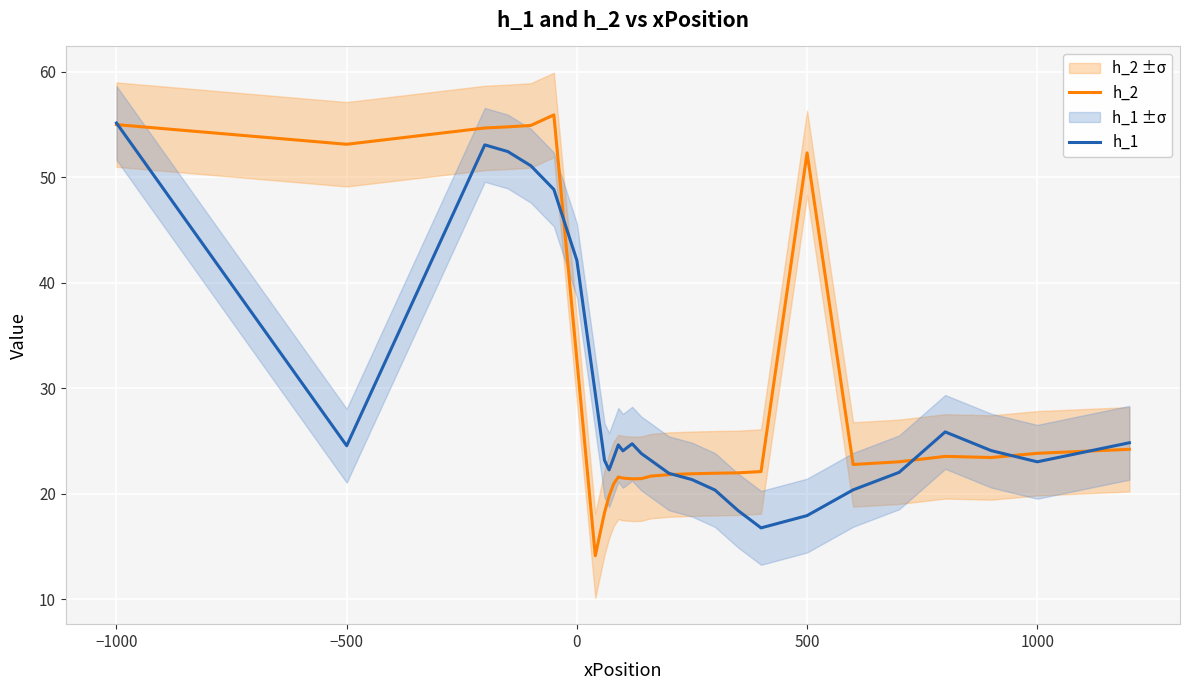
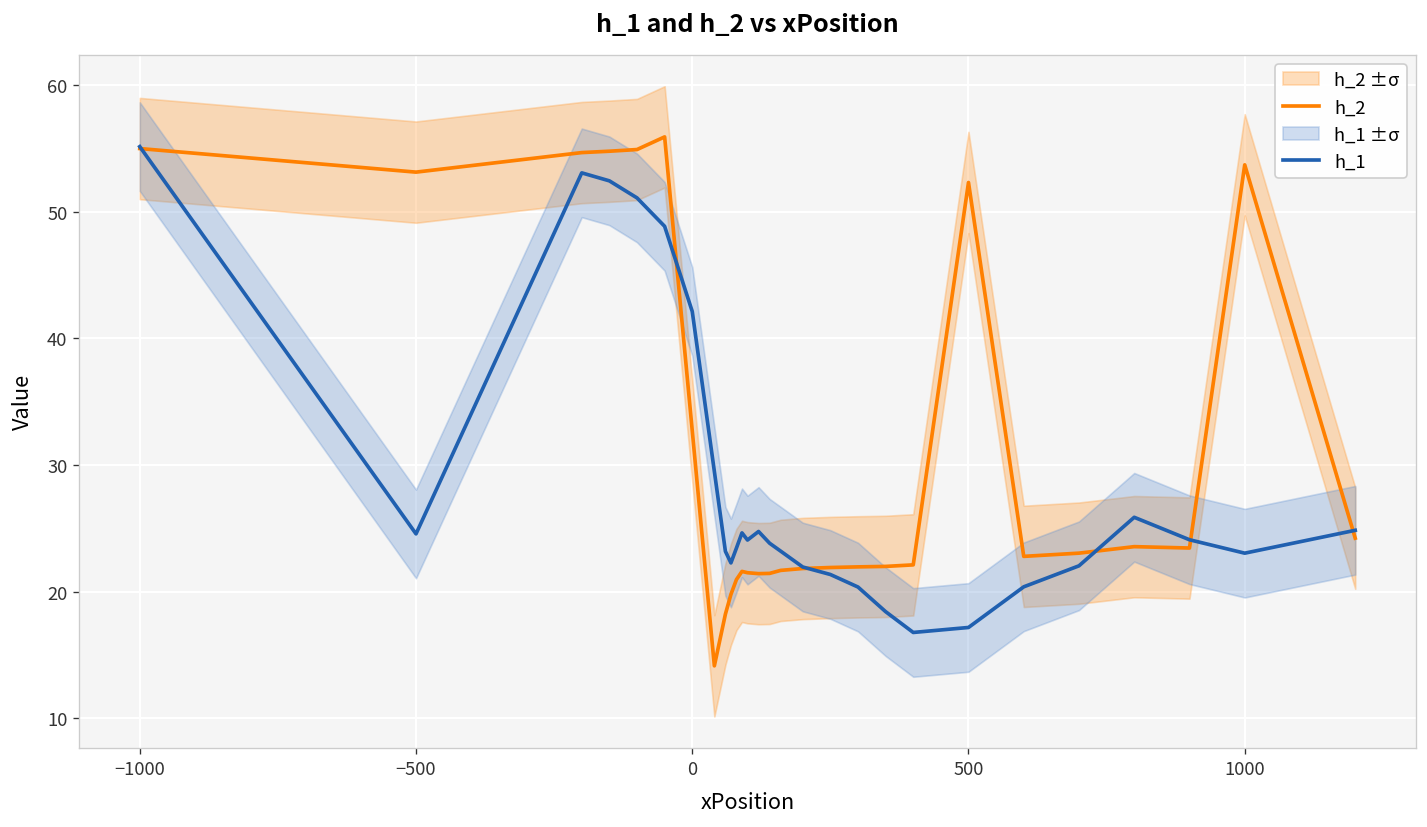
  {
    "h_2": {
      "−500": 53.1,
      "0": 32.7,
      "500": 52.3,
-     "1000": 23.8
+     "1000": 53.7
    },
    "h_1": {
      "−500": 24.6,
      "0": 42.1,
-     "500": 17.9,
+     "500": 17.2,
      "1000": 23.0
    }
  }
